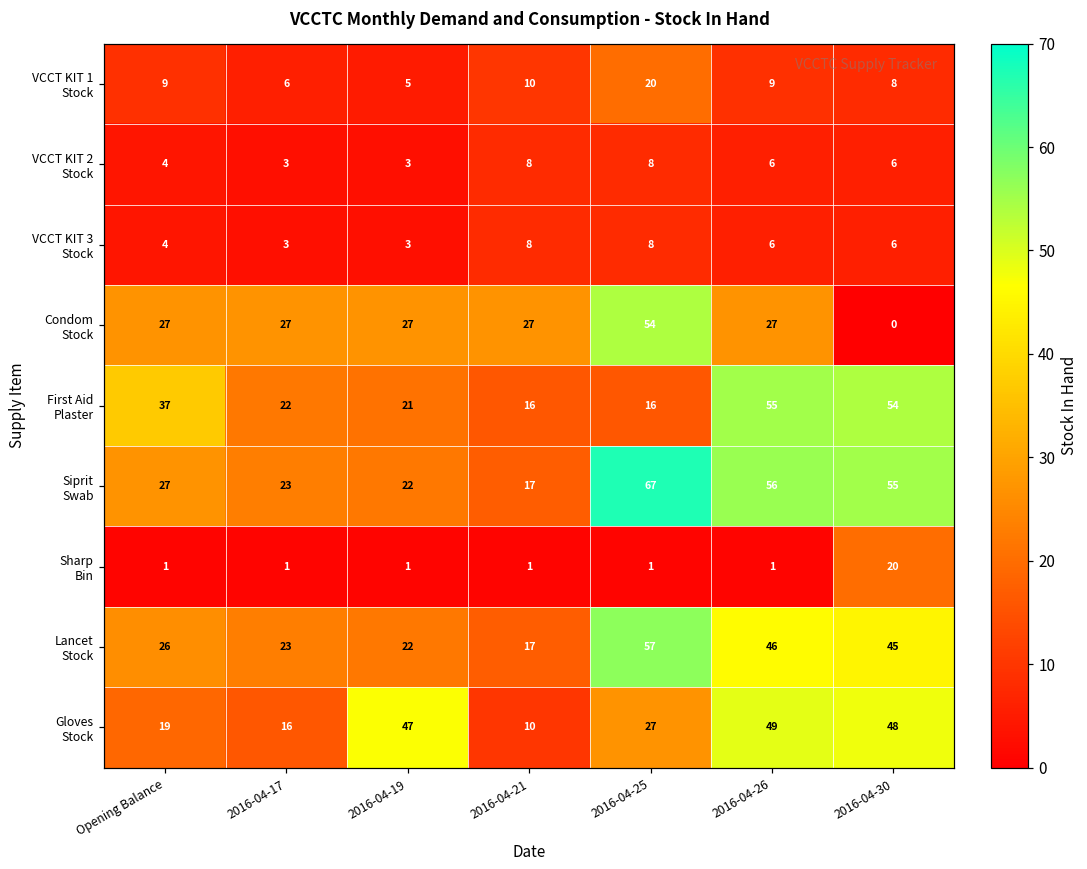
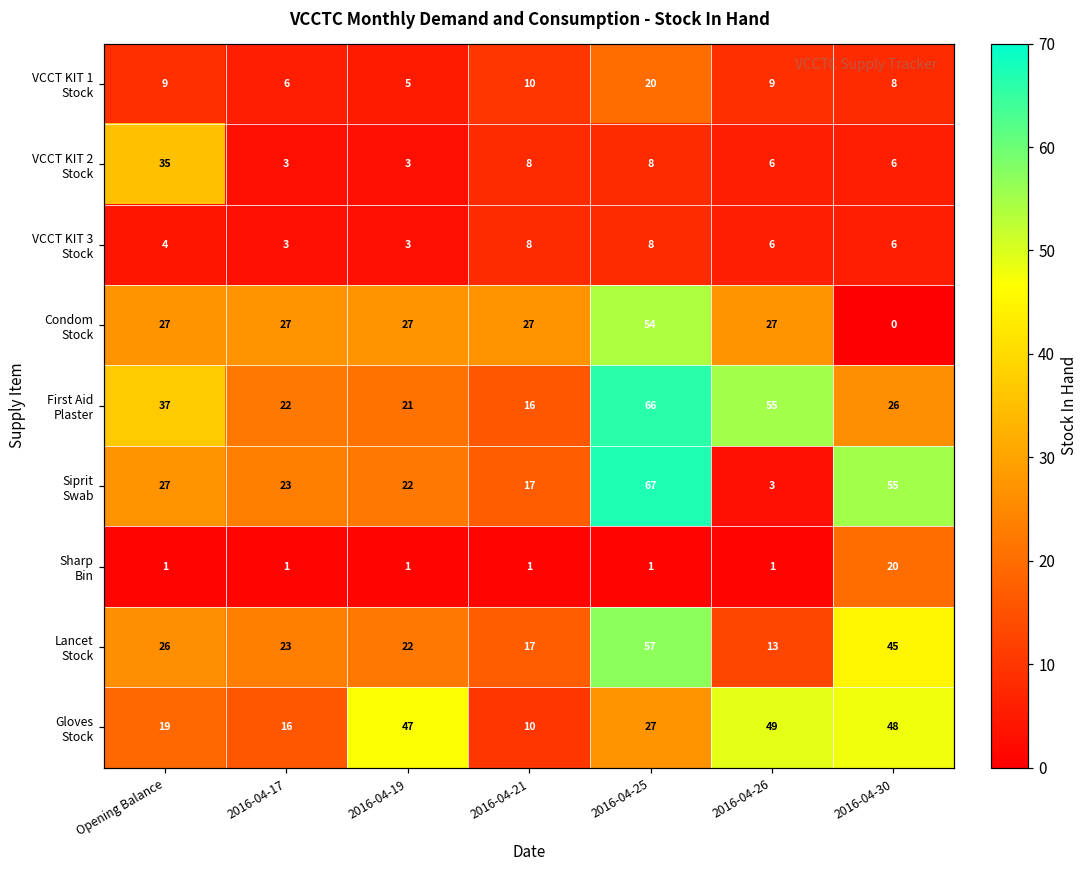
  {
    "VCCT KIT 1 Stock": {
      "Opening Balance": 9,
      "2016-04-17": 6,
      "2016-04-19": 5,
      "2016-04-21": 10,
      "2016-04-25": 20,
      "2016-04-26": 9
    },
    "VCCT KIT 2 Stock": {
-     "Opening Balance": 4,
+     "Opening Balance": 35,
      "2016-04-17": 3,
      "2016-04-19": 3,
      "2016-04-21": 8,
      "2016-04-25": 8,
      "2016-04-26": 6,
      "2016-04-30": 6
    },
    "VCCT KIT 3 Stock": {
      "Opening Balance": 4,
      "2016-04-17": 3,
      "2016-04-19": 3,
      "2016-04-21": 8,
      "2016-04-25": 8,
      "2016-04-26": 6,
      "2016-04-30": 6
    },
    "Condom Stock": {
      "Opening Balance": 27,
      "2016-04-17": 27,
      "2016-04-19": 27,
      "2016-04-21": 27,
      "2016-04-25": 54,
      "2016-04-26": 27,
      "2016-04-30": 0
    },
    "First Aid Plaster": {
      "Opening Balance": 37,
      "2016-04-17": 22,
      "2016-04-19": 21,
      "2016-04-21": 16,
-     "2016-04-25": 16,
+     "2016-04-25": 66,
      "2016-04-26": 55,
-     "2016-04-30": 54
+     "2016-04-30": 26
    },
    "Siprit Swab": {
      "Opening Balance": 27,
      "2016-04-17": 23,
      "2016-04-19": 22,
      "2016-04-21": 17,
      "2016-04-25": 67,
-     "2016-04-26": 56,
+     "2016-04-26": 3,
      "2016-04-30": 55
    },
    "Sharp Bin": {
      "Opening Balance": 1,
      "2016-04-17": 1,
      "2016-04-19": 1,
      "2016-04-21": 1,
      "2016-04-25": 1,
      "2016-04-26": 1,
      "2016-04-30": 20
    },
    "Lancet Stock": {
      "Opening Balance": 26,
      "2016-04-17": 23,
      "2016-04-19": 22,
      "2016-04-21": 17,
      "2016-04-25": 57,
-     "2016-04-26": 46,
+     "2016-04-26": 13,
      "2016-04-30": 45
    },
    "Gloves Stock": {
      "Opening Balance": 19,
      "2016-04-17": 16,
      "2016-04-19": 47,
      "2016-04-21": 10,
      "2016-04-25": 27,
      "2016-04-26": 49,
      "2016-04-30": 48
    }
  }
